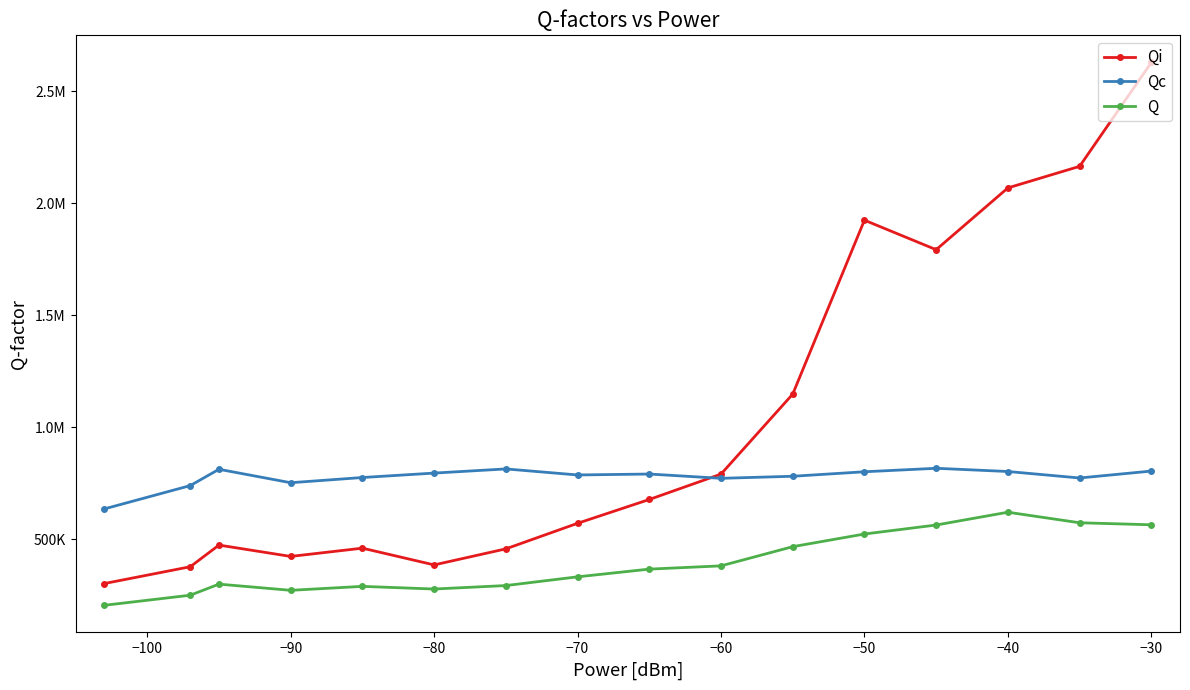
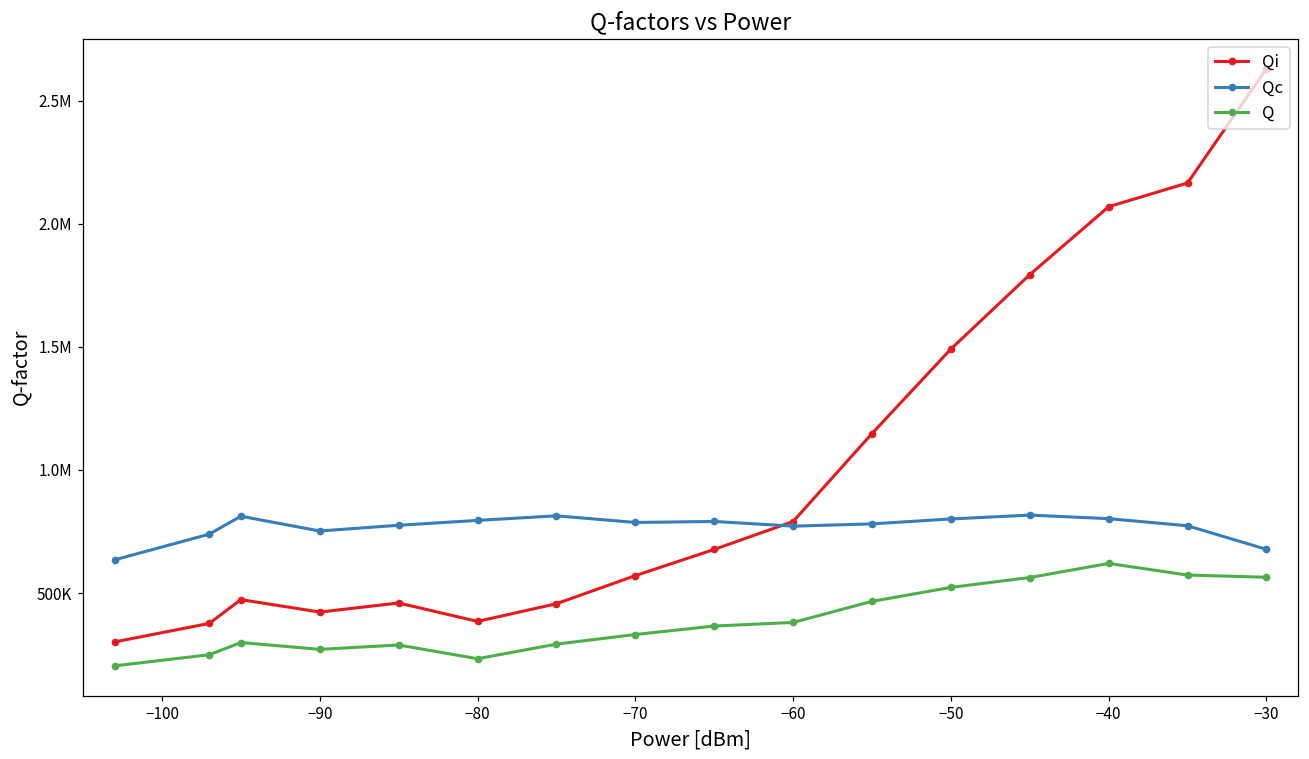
  {
    "Qi": {
      "−90": 420000,
      "−80": 380000,
      "−70": 570000,
      "−60": 790000,
-     "−50": 1920000,
+     "−50": 1490000,
      "−40": 2070000
    },
    "Qc": {
      "−90": 750000,
      "−80": 800000,
      "−70": 790000,
      "−60": 770000,
      "−50": 800000,
      "−40": 800000,
-     "−30": 800000
+     "−30": 680000
    },
    "Q": {
      "−90": 270000,
-     "−80": 280000,
+     "−80": 230000,
      "−70": 330000,
      "−60": 380000,
      "−50": 520000,
      "−40": 620000,
      "−30": 560000
    }
  }
